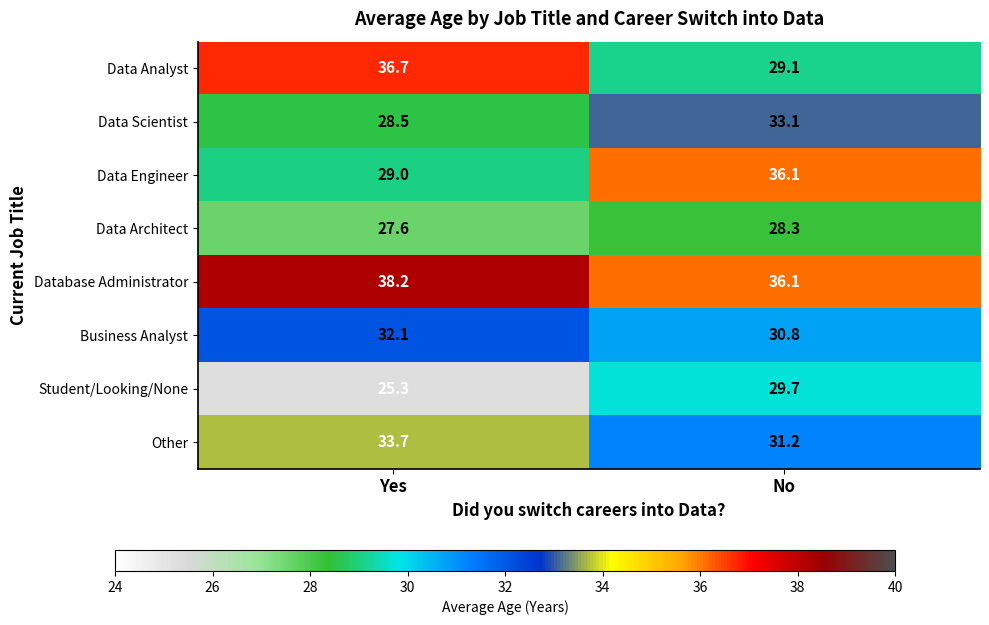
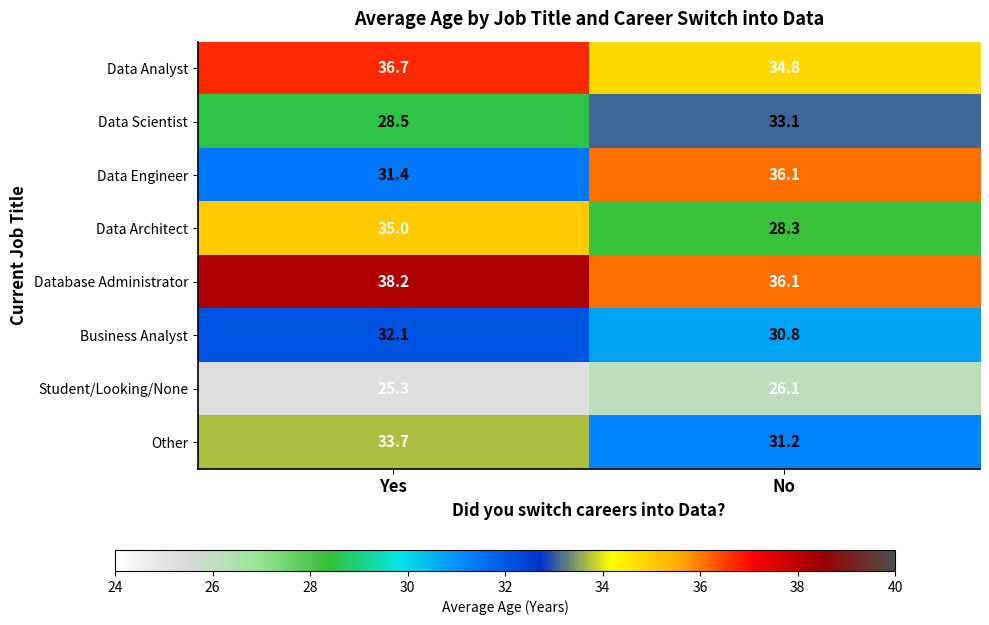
  {
    "Data Analyst": {
      "Yes": 36.7,
-     "No": 29.1
+     "No": 34.8
    },
    "Data Scientist": {
      "Yes": 28.5,
      "No": 33.1
    },
    "Data Engineer": {
-     "Yes": 29.0,
+     "Yes": 31.4,
      "No": 36.1
    },
    "Data Architect": {
-     "Yes": 27.6,
+     "Yes": 35.0,
      "No": 28.3
    },
    "Database Administrator": {
      "Yes": 38.2,
      "No": 36.1
    },
    "Business Analyst": {
      "Yes": 32.1,
      "No": 30.8
    },
    "Student/Looking/None": {
-     "No": 29.7
+     "No": 26.1
    },
    "Other": {
      "Yes": 33.7,
      "No": 31.2
    }
  }
